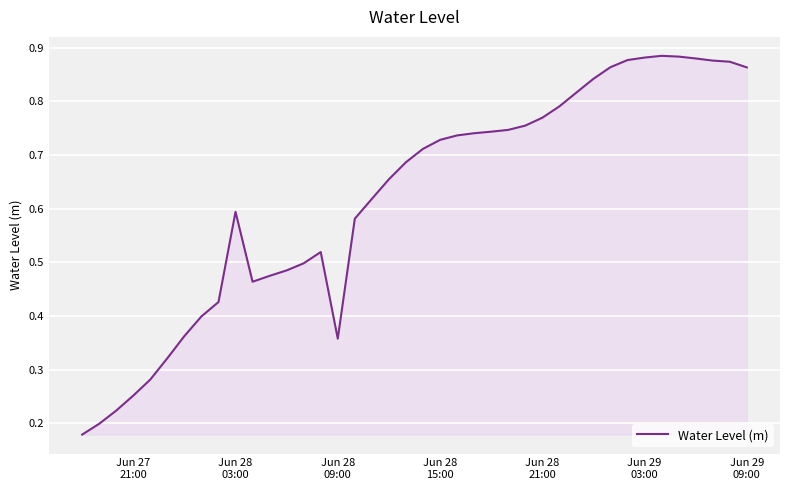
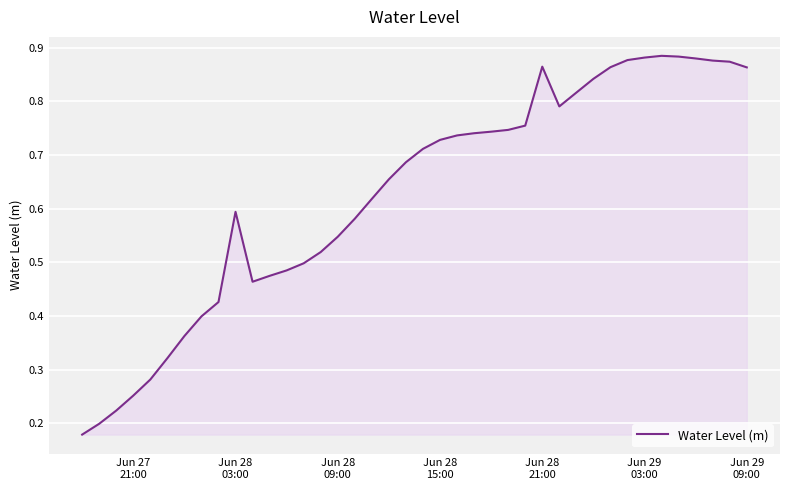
  {
    "Jun 27 21:00": 0.25,
    "Jun 28 03:00": 0.59,
-   "Jun 28 09:00": 0.36,
+   "Jun 28 09:00": 0.55,
    "Jun 28 15:00": 0.73,
-   "Jun 28 21:00": 0.77,
+   "Jun 28 21:00": 0.86,
    "Jun 29 03:00": 0.88,
    "Jun 29 09:00": 0.86
  }
